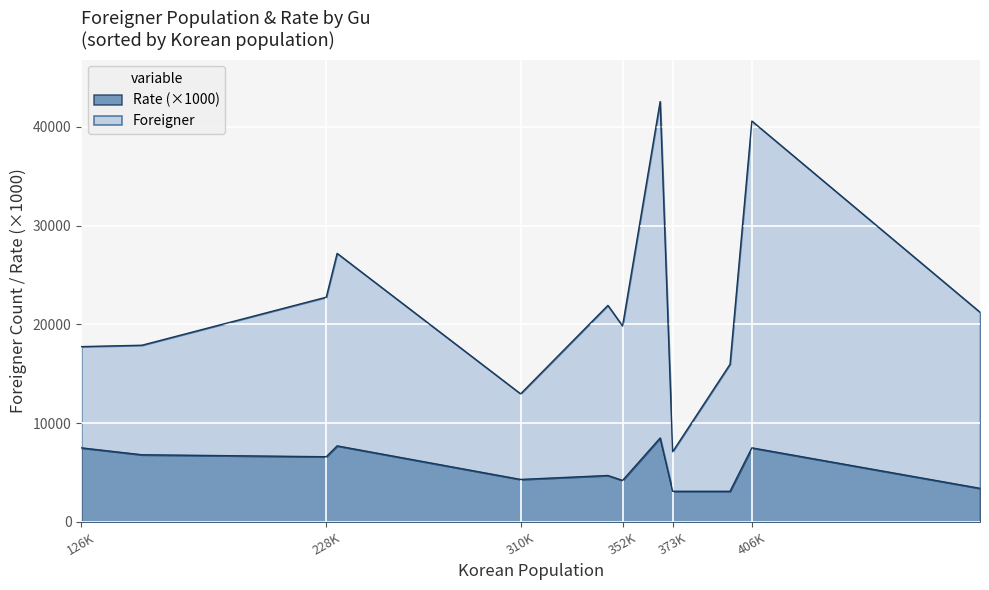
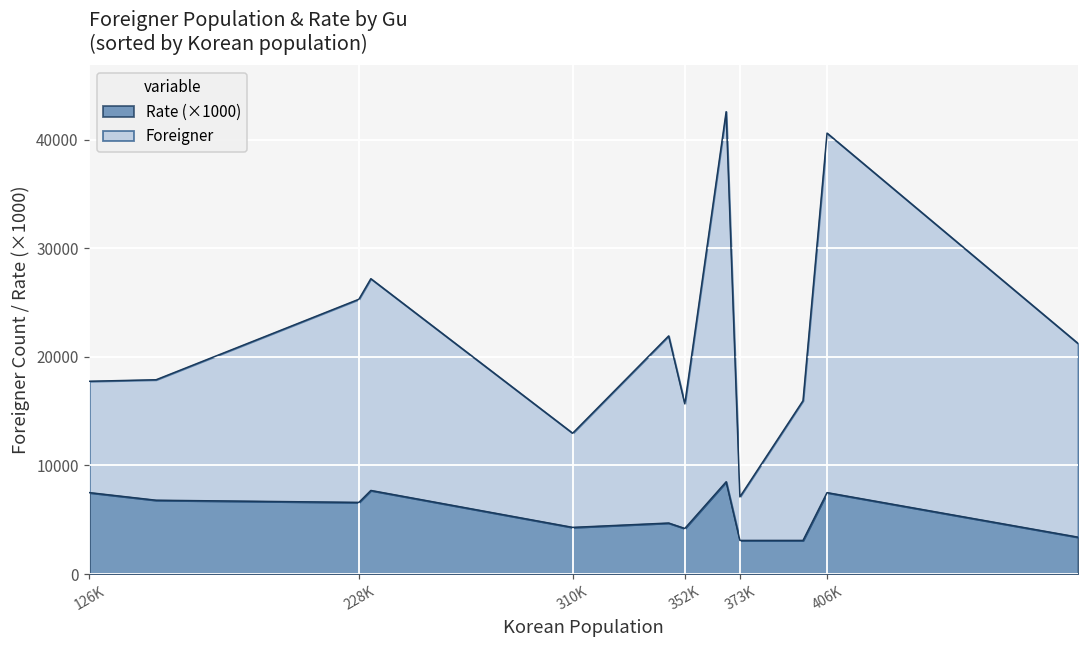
  {
    "Rate (×1000)": {
      "126K": 8000,
      "228K": 7000,
      "310K": 4000,
      "352K": 4000,
      "373K": 3000,
      "406K": 8000
    },
    "Foreigner": {
      "126K": 10000,
-     "228K": 16000,
+     "228K": 19000,
      "310K": 9000,
-     "352K": 16000,
+     "352K": 11000,
      "373K": 4000,
      "406K": 33000
    }
  }
